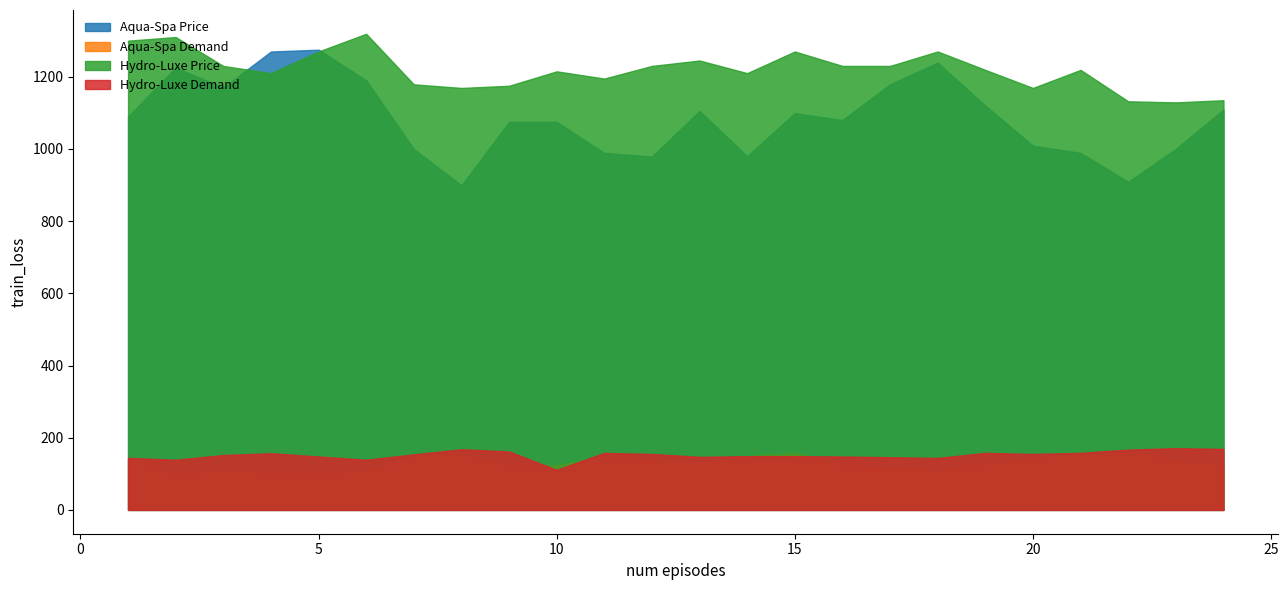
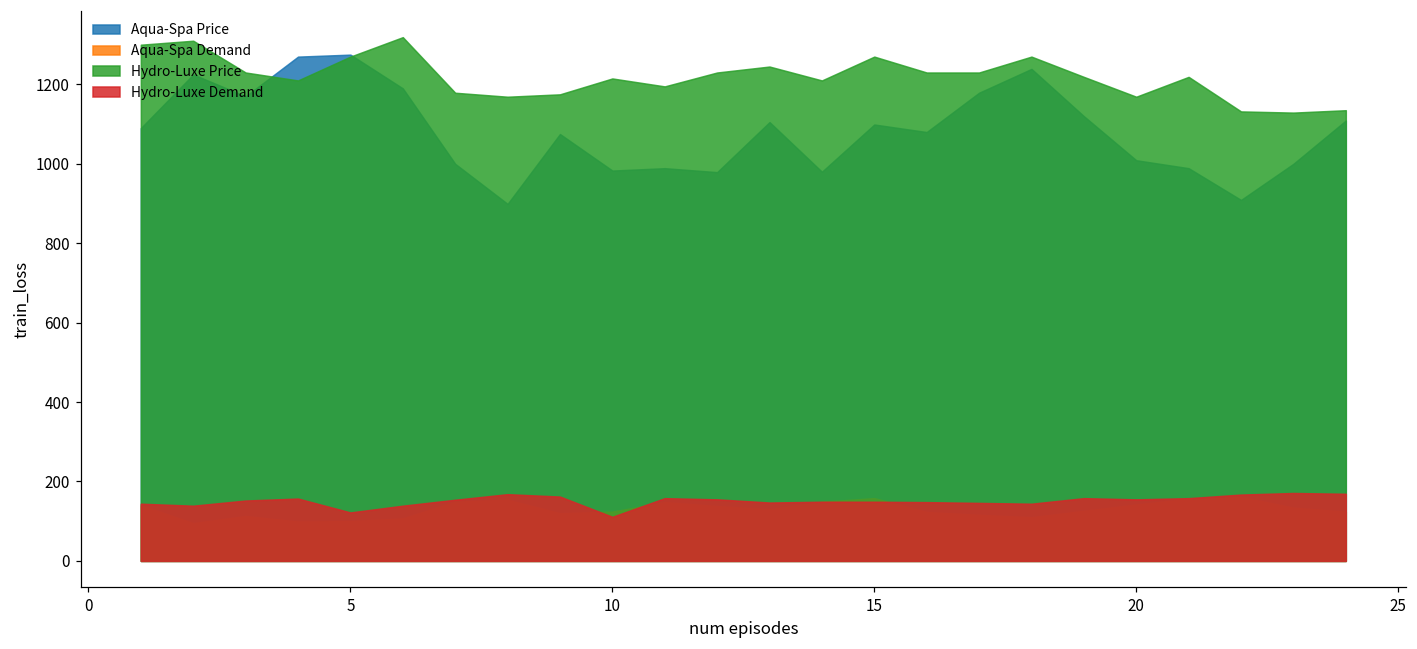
  {
    "Aqua-Spa Price": {
-     "10": 1080,
+     "10": 980,
      "15": 1100,
      "20": 1010
    },
    "Aqua-Spa Demand": {
      "5": 100,
      "10": 120,
      "15": 160,
      "20": 140
    },
    "Hydro-Luxe Price": {
      "10": 1220,
      "15": 1270,
      "20": 1170
    },
    "Hydro-Luxe Demand": {
-     "5": 150,
+     "5": 120,
      "10": 110,
      "15": 150,
      "20": 160
    }
  }
